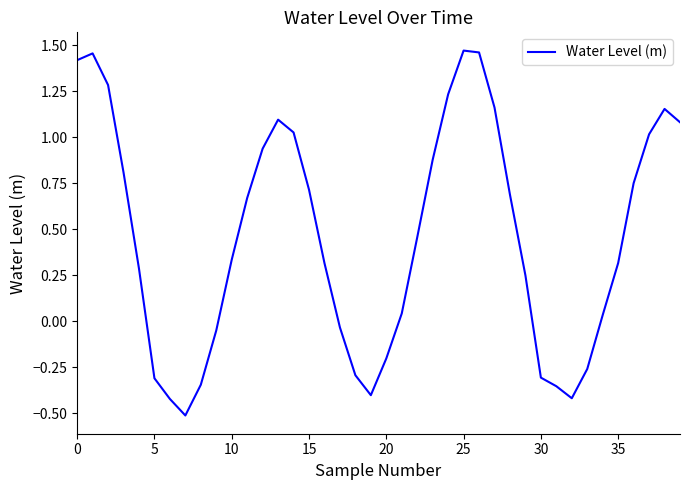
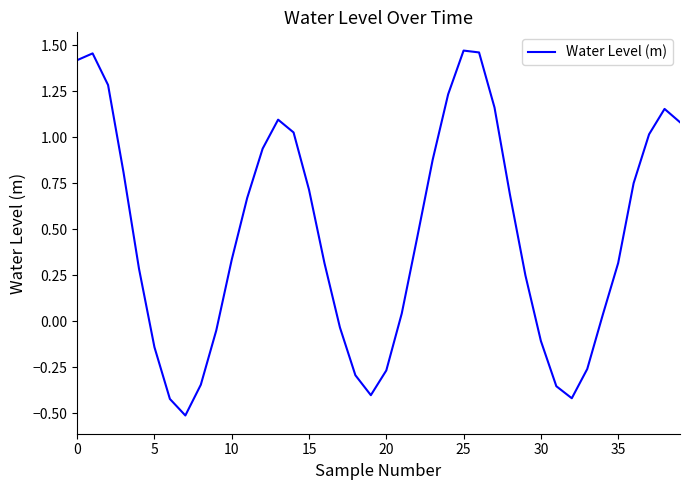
  {
    "0": 1.42,
-   "5": -0.31,
+   "5": -0.14,
    "10": 0.33,
    "15": 0.72,
-   "20": -0.20,
+   "20": -0.27,
    "25": 1.47,
-   "30": -0.31,
+   "30": -0.11,
    "35": 0.32
  }
